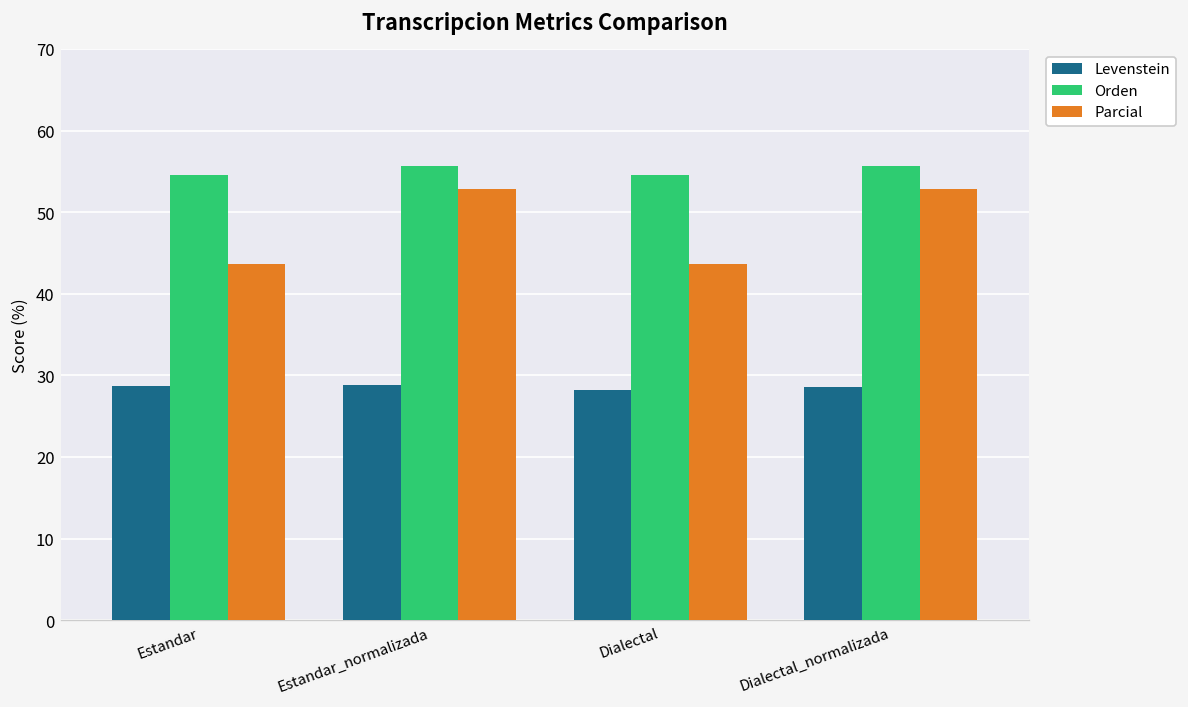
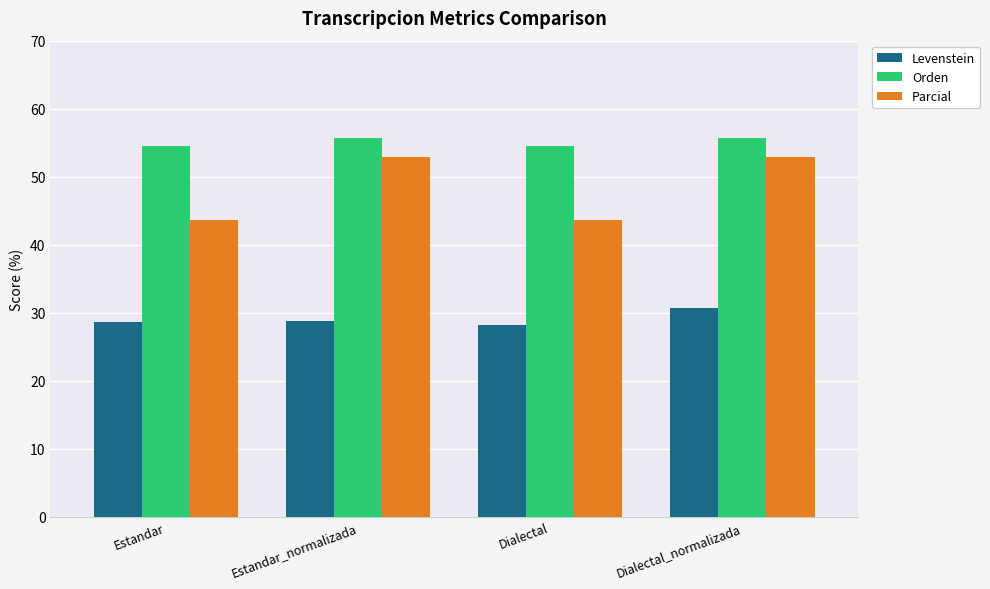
  {
    "Levenstein": {
      "Estandar": 29,
      "Estandar_normalizada": 29,
      "Dialectal": 28,
-     "Dialectal_normalizada": 29
+     "Dialectal_normalizada": 31
    },
    "Orden": {
      "Estandar": 55,
      "Estandar_normalizada": 56,
      "Dialectal": 55,
      "Dialectal_normalizada": 56
    },
    "Parcial": {
      "Estandar": 44,
      "Estandar_normalizada": 53,
      "Dialectal": 44,
      "Dialectal_normalizada": 53
    }
  }
